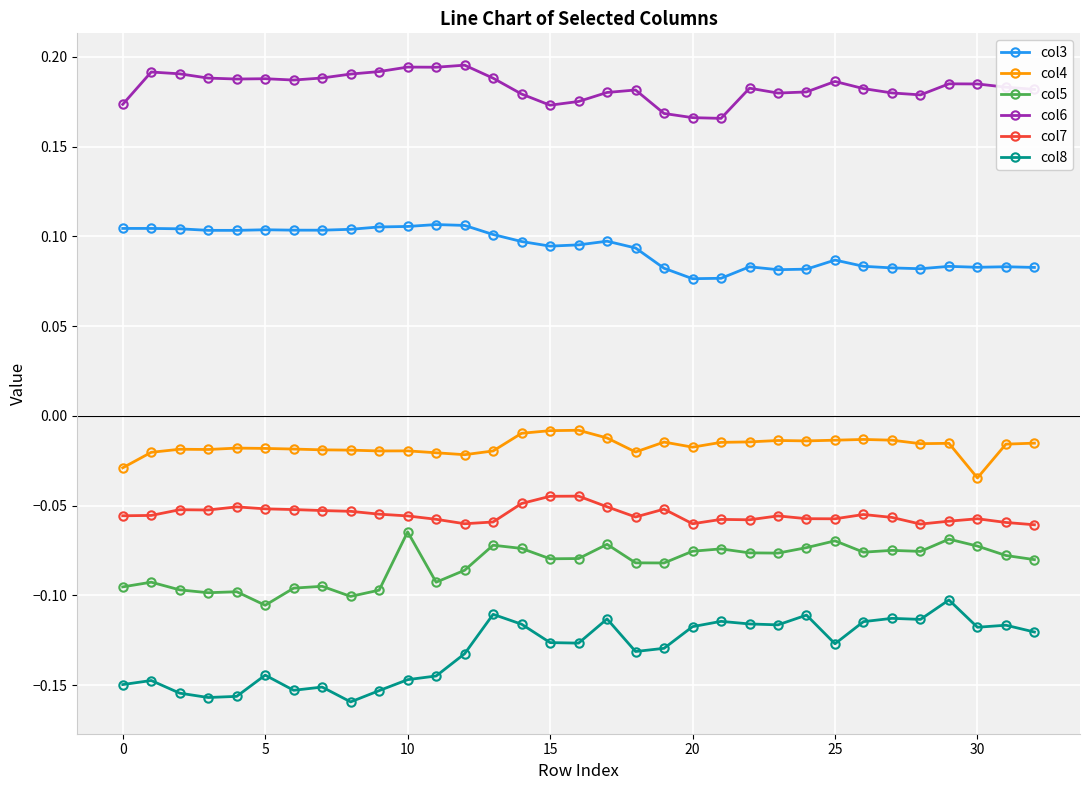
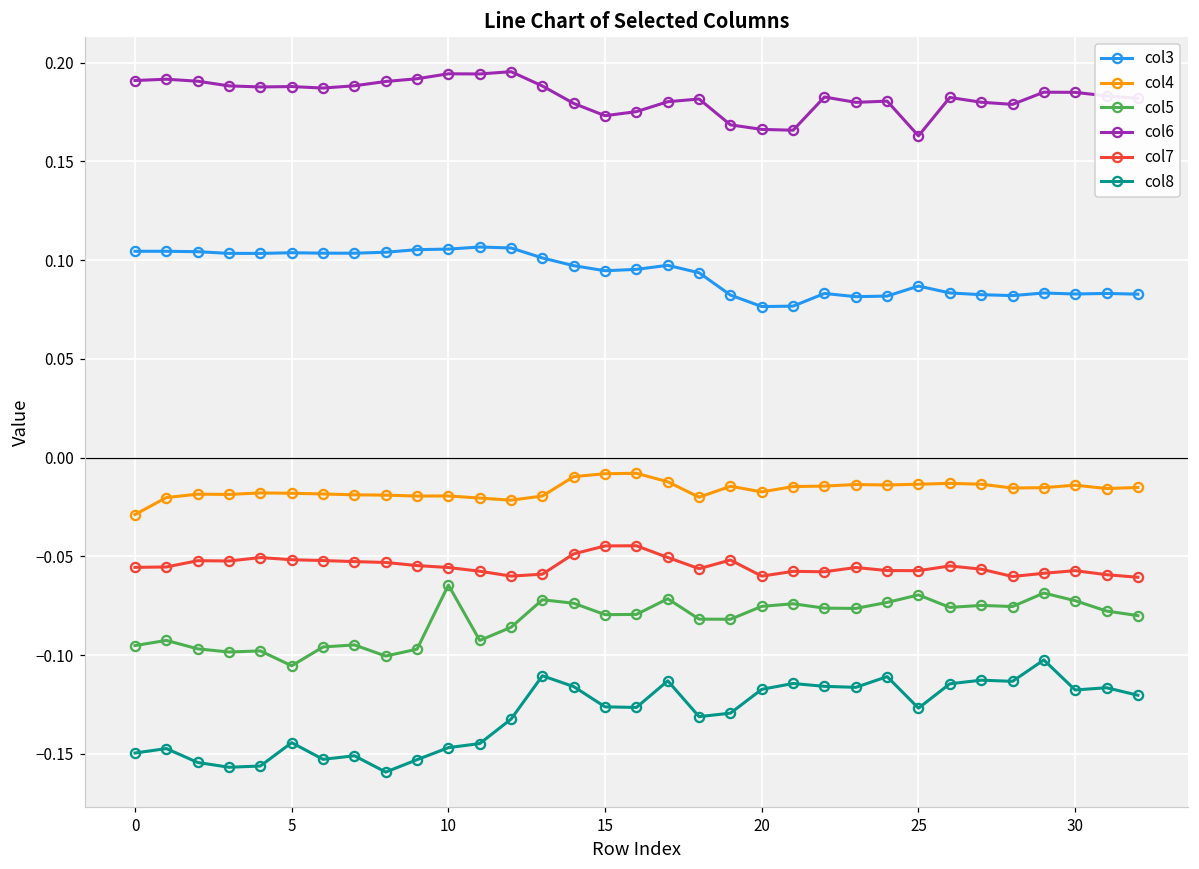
  {
    "col3": {
      "0": 0.104,
      "5": 0.104,
      "10": 0.106,
      "15": 0.095,
      "20": 0.076,
      "25": 0.087,
      "30": 0.083
    },
    "col4": {
      "0": -0.029,
      "5": -0.018,
      "10": -0.019,
      "15": -0.008,
      "20": -0.017,
      "25": -0.014,
-     "30": -0.035
+     "30": -0.014
    },
    "col5": {
      "0": -0.095,
      "5": -0.105,
      "10": -0.065,
      "15": -0.080,
      "20": -0.075,
      "25": -0.070,
      "30": -0.072
    },
    "col6": {
-     "0": 0.174,
+     "0": 0.191,
      "5": 0.188,
      "10": 0.194,
      "15": 0.173,
      "20": 0.166,
-     "25": 0.186,
+     "25": 0.163,
      "30": 0.185
    },
    "col7": {
      "0": -0.056,
      "5": -0.052,
      "10": -0.056,
      "15": -0.045,
      "20": -0.060,
      "25": -0.057,
      "30": -0.057
    },
    "col8": {
      "0": -0.150,
      "5": -0.144,
      "10": -0.147,
      "15": -0.126,
      "20": -0.117,
      "25": -0.127,
      "30": -0.118
    }
  }
